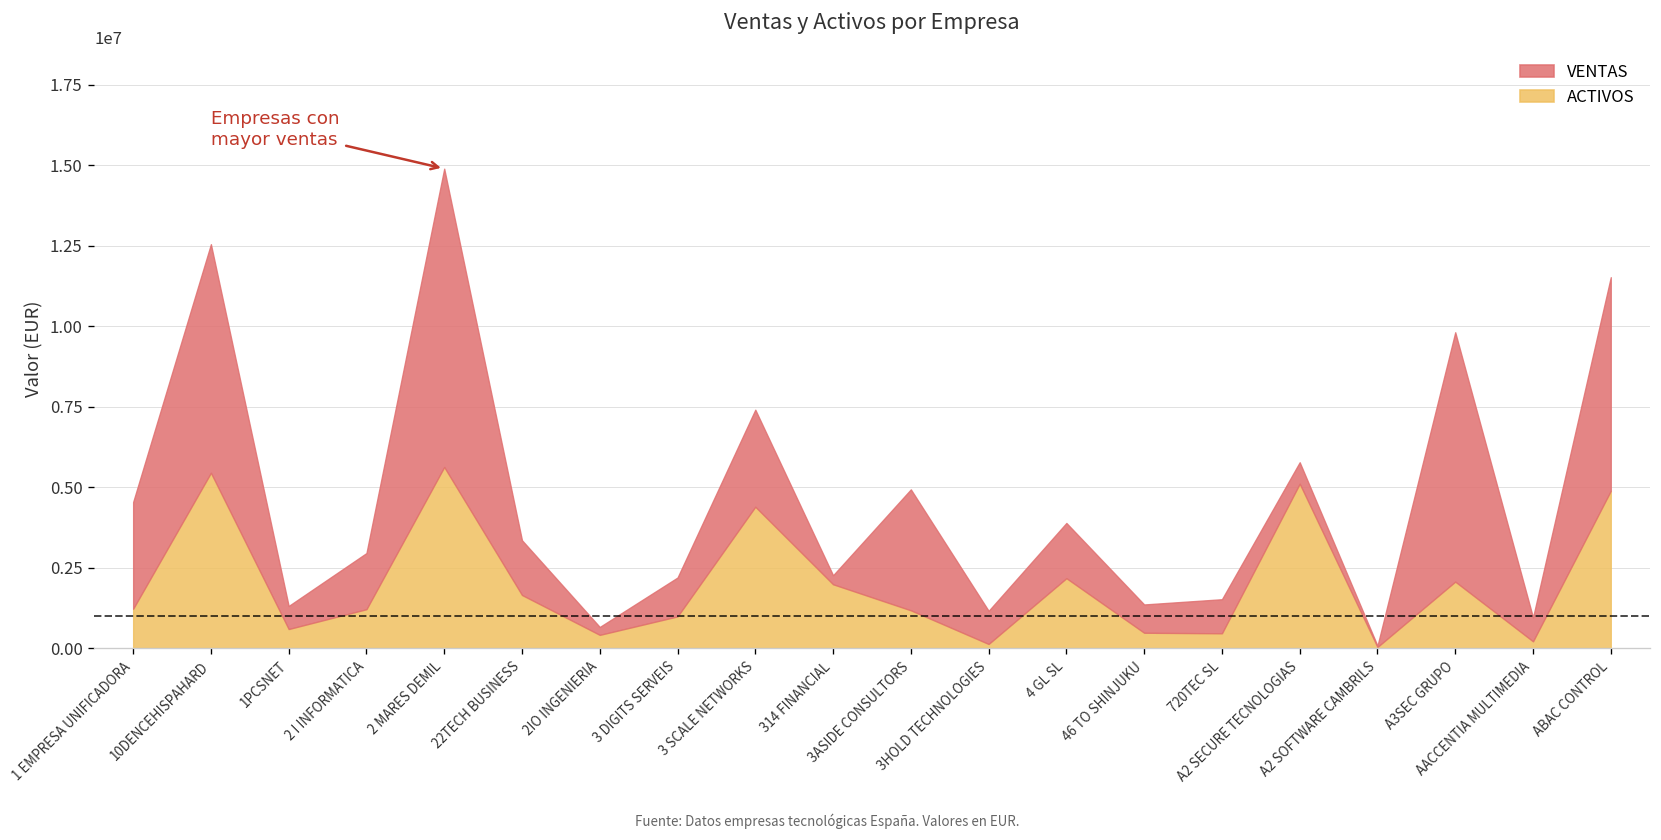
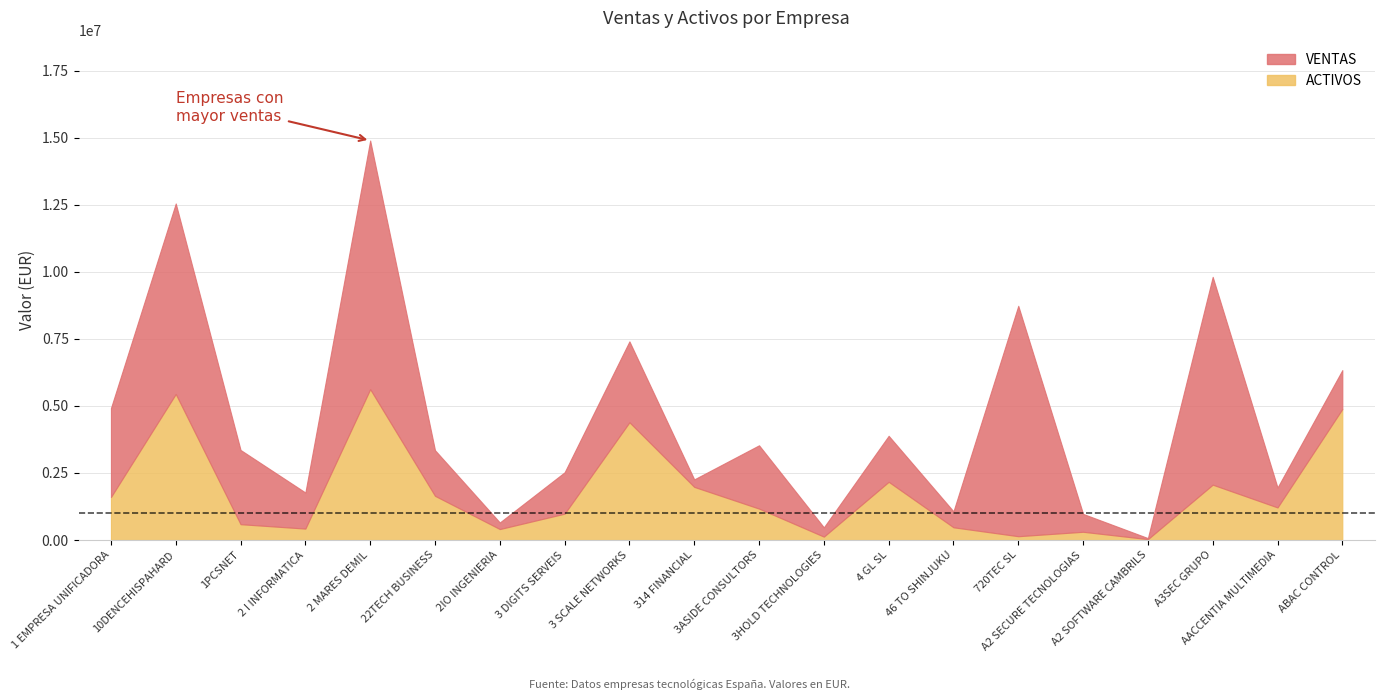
  {
    "ACTIVOS": {
-     "1 EMPRESA UNIFICADORA": 1200000,
+     "1 EMPRESA UNIFICADORA": 1600000,
      "10DENCEHISPAHARD": 5400000,
      "1PCSNET": 600000,
-     "2 I INFORMATICA": 1200000,
+     "2 I INFORMATICA": 400000,
      "2 MARES DEMIL": 5600000,
      "22TECH BUSINESS": 1600000,
      "2IO INGENIERIA": 400000,
      "3 DIGITS SERVEIS": 1000000,
      "3 SCALE NETWORKS": 4400000,
      "314 FINANCIAL": 2000000,
      "3ASIDE CONSULTORS": 1200000,
      "3HOLD TECHNOLOGIES": 100000,
      "4 GL SL": 2200000,
      "46 TO SHINJUKU": 500000,
-     "720TEC SL": 500000,
-     "A2 SECURE TECNOLOGIAS": 5100000,
+     "720TEC SL": 100000,
+     "A2 SECURE TECNOLOGIAS": 300000,
      "A3SEC GRUPO": 2100000,
-     "AACCENTIA MULTIMEDIA": 200000,
+     "AACCENTIA MULTIMEDIA": 1200000,
      "ABAC CONTROL": 4900000
    },
    "VENTAS": {
      "1 EMPRESA UNIFICADORA": 3300000,
      "10DENCEHISPAHARD": 7100000,
-     "1PCSNET": 700000,
-     "2 I INFORMATICA": 1700000,
+     "1PCSNET": 2800000,
+     "2 I INFORMATICA": 1300000,
      "2 MARES DEMIL": 9300000,
      "22TECH BUSINESS": 1700000,
      "2IO INGENIERIA": 200000,
-     "3 DIGITS SERVEIS": 1200000,
+     "3 DIGITS SERVEIS": 1500000,
      "3 SCALE NETWORKS": 3000000,
      "314 FINANCIAL": 300000,
-     "3ASIDE CONSULTORS": 3800000,
-     "3HOLD TECHNOLOGIES": 1000000,
+     "3ASIDE CONSULTORS": 2400000,
+     "3HOLD TECHNOLOGIES": 300000,
      "4 GL SL": 1700000,
-     "46 TO SHINJUKU": 900000,
-     "720TEC SL": 1100000,
+     "46 TO SHINJUKU": 600000,
+     "720TEC SL": 8600000,
      "A2 SECURE TECNOLOGIAS": 700000,
      "A3SEC GRUPO": 7800000,
      "AACCENTIA MULTIMEDIA": 700000,
-     "ABAC CONTROL": 6600000
+     "ABAC CONTROL": 1400000
    }
  }
